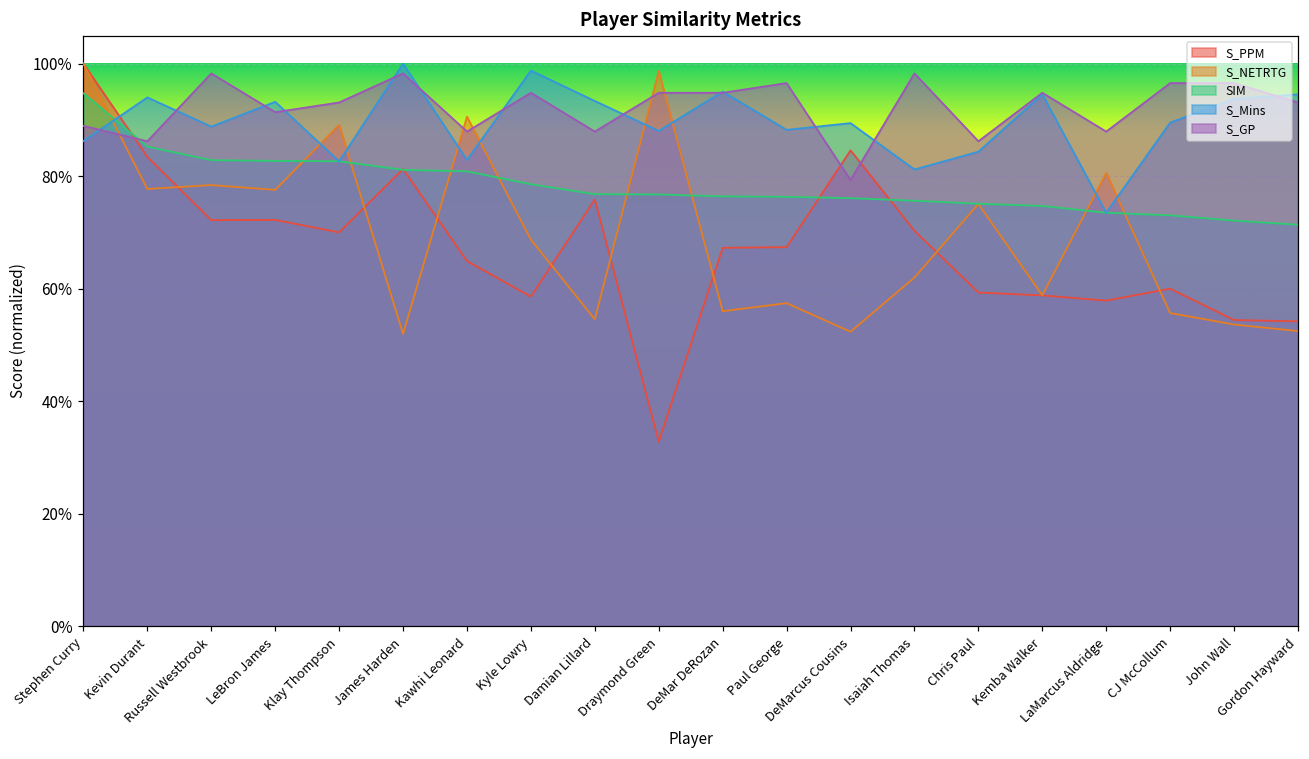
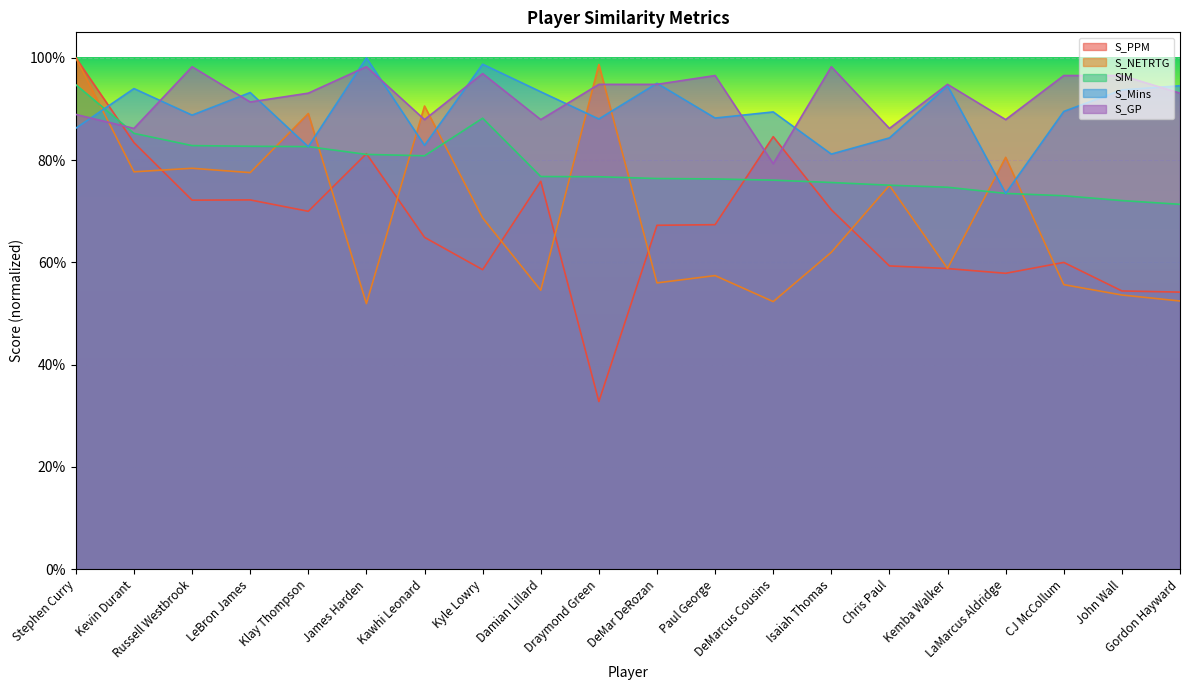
  {
    "SIM": {
      "Stephen Curry": "95%",
      "Kevin Durant": "85%",
      "Russell Westbrook": "83%",
      "LeBron James": "83%",
      "Kawhi Leonard": "81%",
-     "Kyle Lowry": "79%",
+     "Kyle Lowry": "88%",
      "Damian Lillard": "77%",
      "Draymond Green": "77%",
      "DeMar DeRozan": "76%",
      "Paul George": "76%",
      "DeMarcus Cousins": "76%",
      "Isaiah Thomas": "76%",
      "Kemba Walker": "75%",
      "CJ McCollum": "73%",
      "John Wall": "72%",
      "Gordon Hayward": "71%"
    },
    "S_Mins": {
      "Stephen Curry": "86%",
      "Kevin Durant": "94%",
      "Russell Westbrook": "89%",
      "LeBron James": "93%",
      "James Harden": "100%",
      "Kawhi Leonard": "83%",
      "Kyle Lowry": "99%",
      "Damian Lillard": "93%",
      "Draymond Green": "88%",
      "Paul George": "88%",
      "DeMarcus Cousins": "89%",
      "Isaiah Thomas": "81%",
      "Chris Paul": "84%",
      "CJ McCollum": "90%",
      "Gordon Hayward": "95%"
    },
    "S_GP": {
      "Stephen Curry": "89%",
      "Kevin Durant": "86%",
      "Russell Westbrook": "98%",
      "LeBron James": "91%",
      "Klay Thompson": "93%",
      "James Harden": "98%",
      "Kawhi Leonard": "88%",
-     "Kyle Lowry": "95%",
+     "Kyle Lowry": "97%",
      "Damian Lillard": "88%",
      "Draymond Green": "95%",
      "Paul George": "97%",
      "DeMarcus Cousins": "79%",
      "Isaiah Thomas": "98%",
      "Chris Paul": "86%",
      "LaMarcus Aldridge": "88%",
      "CJ McCollum": "97%",
      "Gordon Hayward": "93%"
    }
  }
